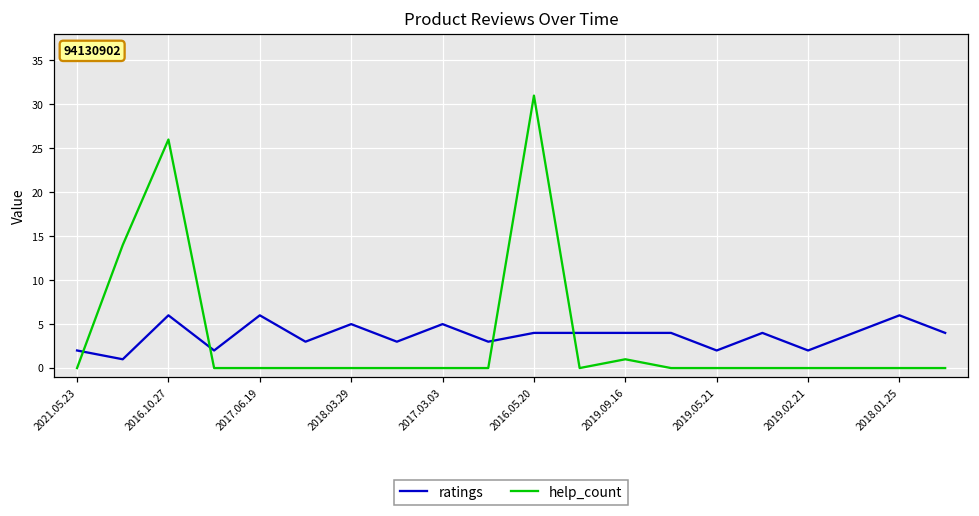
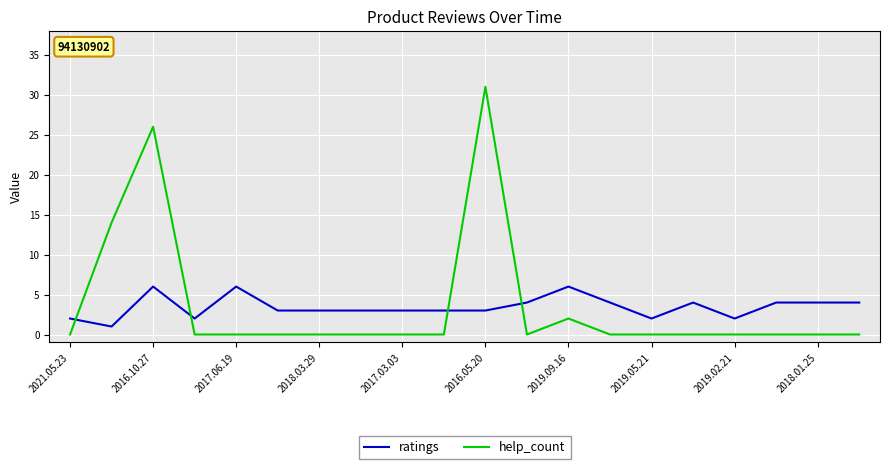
  {
    "ratings": {
      "2021.05.23": 2,
      "2016.10.27": 6,
      "2017.06.19": 6,
-     "2018.03.29": 5,
-     "2017.03.03": 5,
-     "2016.05.20": 4,
-     "2019.09.16": 4,
+     "2018.03.29": 3,
+     "2017.03.03": 3,
+     "2016.05.20": 3,
+     "2019.09.16": 6,
      "2019.05.21": 2,
      "2019.02.21": 2,
-     "2018.01.25": 6
+     "2018.01.25": 4
    },
    "help_count": {
      "2021.05.23": 0,
      "2016.10.27": 26,
      "2017.06.19": 0,
      "2018.03.29": 0,
      "2017.03.03": 0,
      "2016.05.20": 31,
-     "2019.09.16": 1,
+     "2019.09.16": 2,
      "2019.05.21": 0,
      "2019.02.21": 0,
      "2018.01.25": 0
    }
  }
